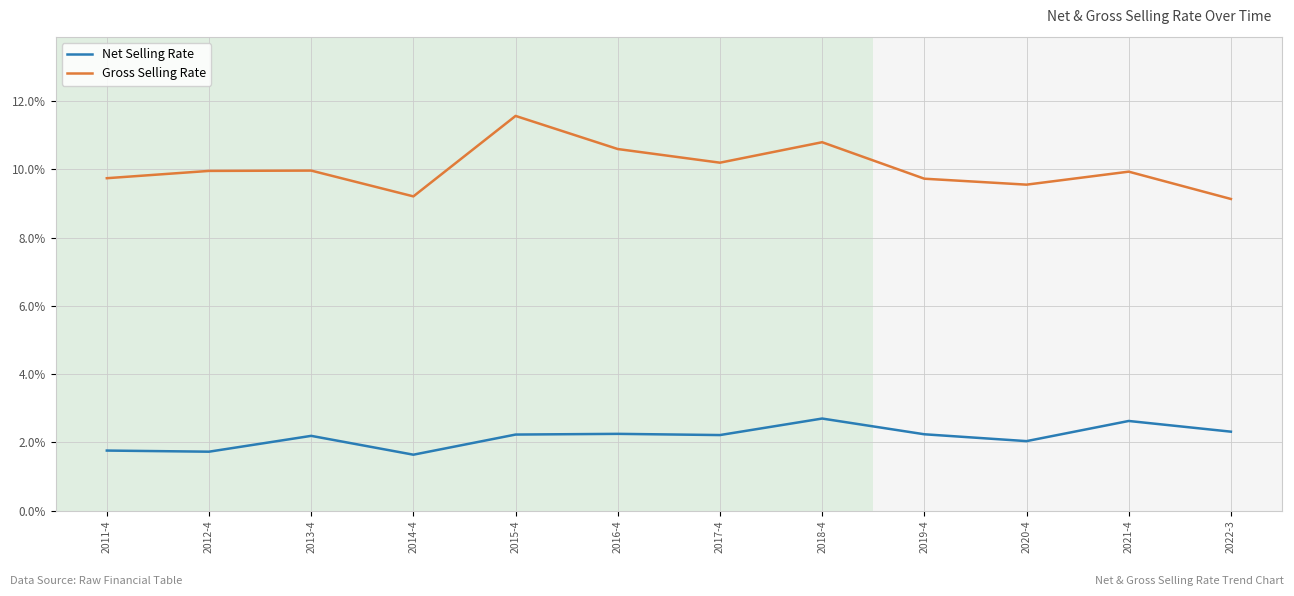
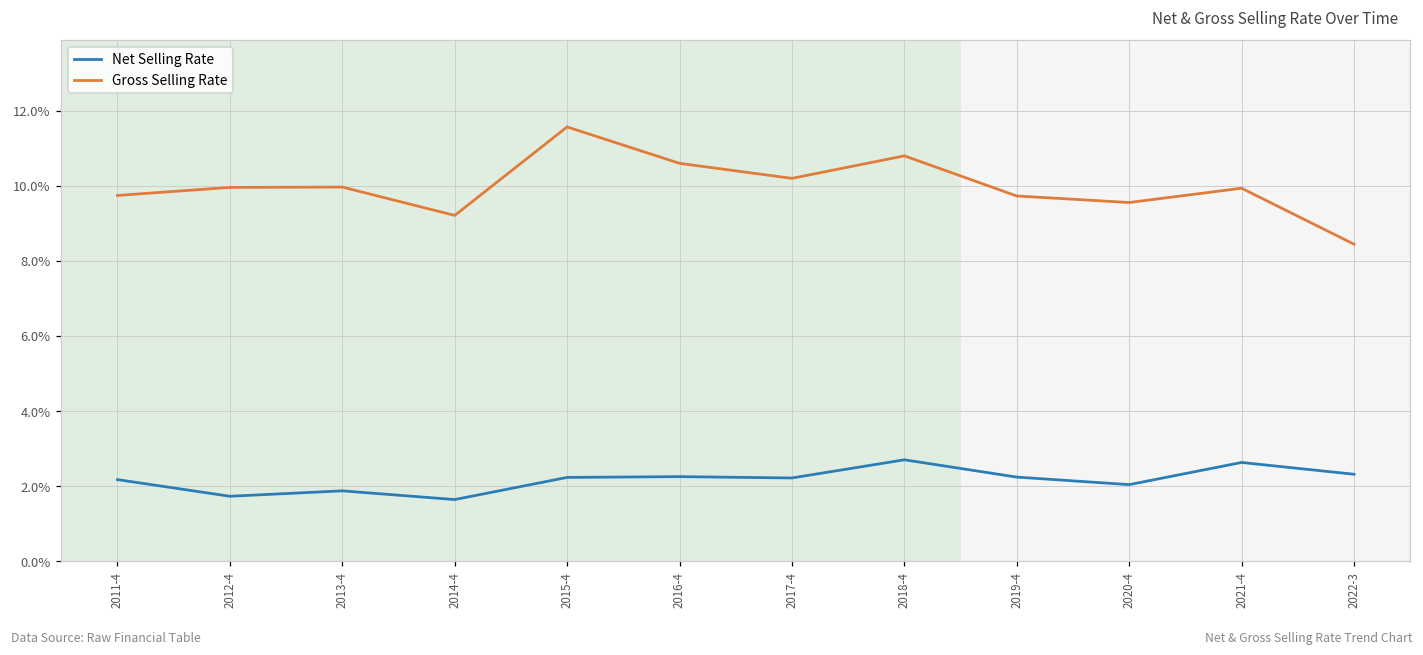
  {
    "Net Selling Rate": {
-     "2011-4": "1.8%",
+     "2011-4": "2.2%",
      "2012-4": "1.7%",
-     "2013-4": "2.2%",
+     "2013-4": "1.9%",
      "2014-4": "1.6%",
      "2015-4": "2.2%",
      "2016-4": "2.2%",
      "2017-4": "2.2%",
      "2018-4": "2.7%",
      "2019-4": "2.2%",
      "2020-4": "2.0%",
      "2021-4": "2.6%",
      "2022-3": "2.3%"
    },
    "Gross Selling Rate": {
      "2011-4": "9.7%",
      "2012-4": "10.0%",
      "2013-4": "10.0%",
      "2014-4": "9.2%",
      "2015-4": "11.6%",
      "2016-4": "10.6%",
      "2017-4": "10.2%",
      "2018-4": "10.8%",
      "2019-4": "9.7%",
      "2020-4": "9.6%",
      "2021-4": "9.9%",
-     "2022-3": "9.1%"
+     "2022-3": "8.4%"
    }
  }
